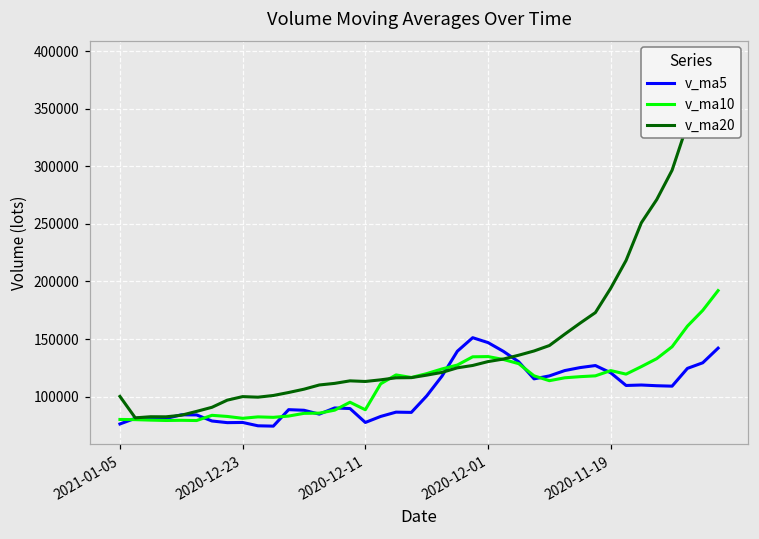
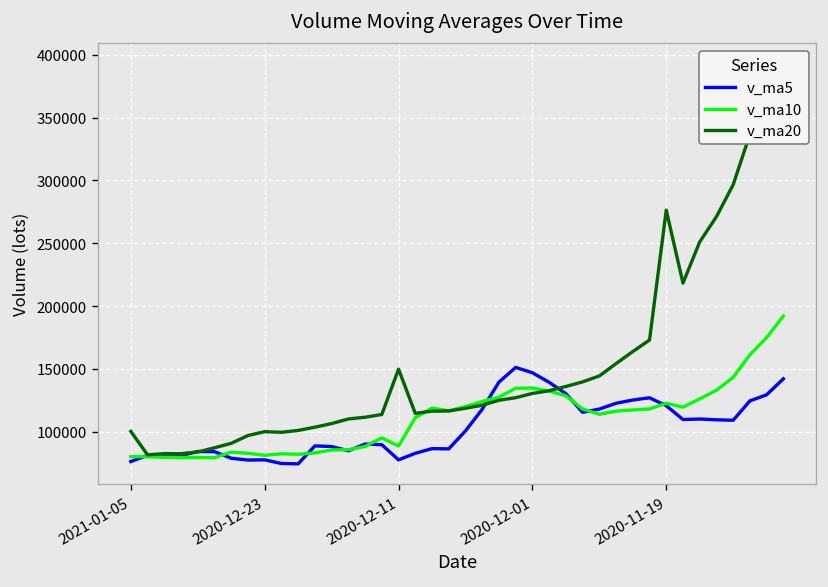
  {
    "v_ma5": {
      "2021-01-05": 76000,
      "2020-12-23": 78000,
      "2020-12-11": 78000,
      "2020-12-01": 147000
    },
    "v_ma10": {
      "2021-01-05": 80000,
      "2020-12-23": 81000,
      "2020-12-11": 89000,
      "2020-12-01": 135000
    },
    "v_ma20": {
      "2021-01-05": 100000,
      "2020-12-23": 100000,
-     "2020-12-11": 113000,
+     "2020-12-11": 150000,
      "2020-12-01": 130000,
-     "2020-11-19": 194000
+     "2020-11-19": 276000
    }
  }
